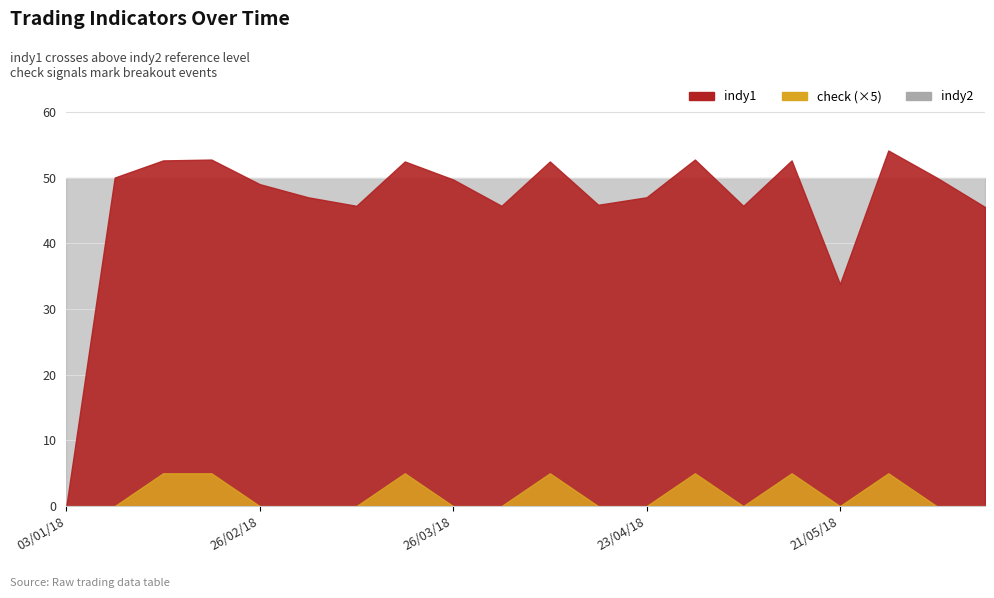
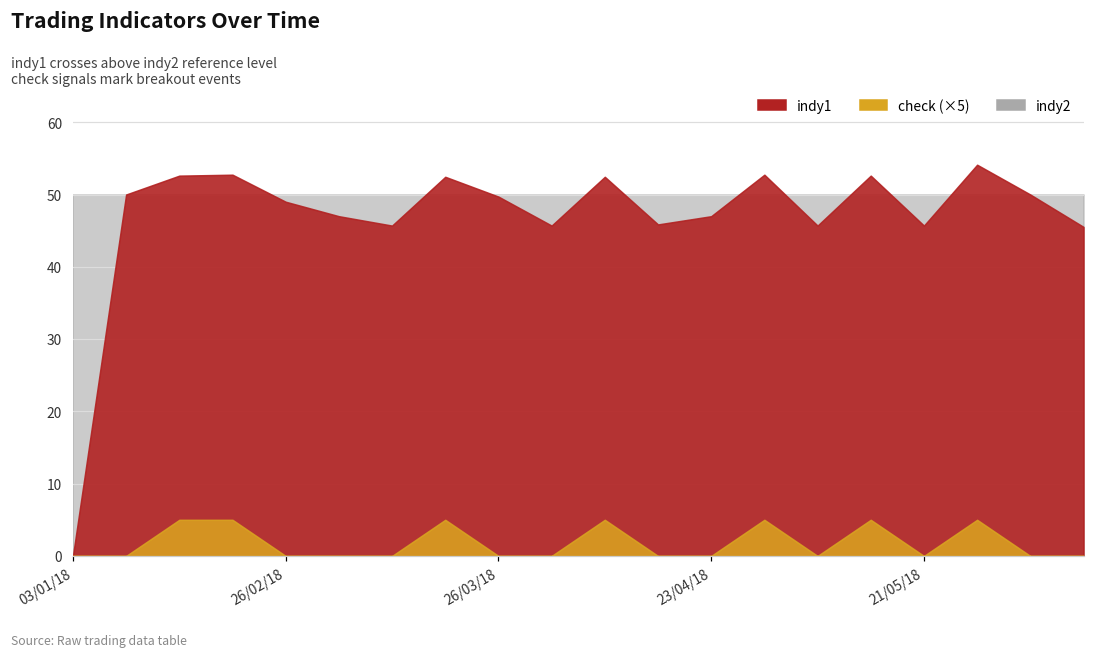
  {
    "indy1": {
      "26/02/18": 49,
      "23/04/18": 47,
-     "21/05/18": 34
+     "21/05/18": 46
    },
    "indy2": {
      "03/01/18": 50,
      "26/02/18": 50,
      "23/04/18": 50,
      "21/05/18": 50
    }
  }
